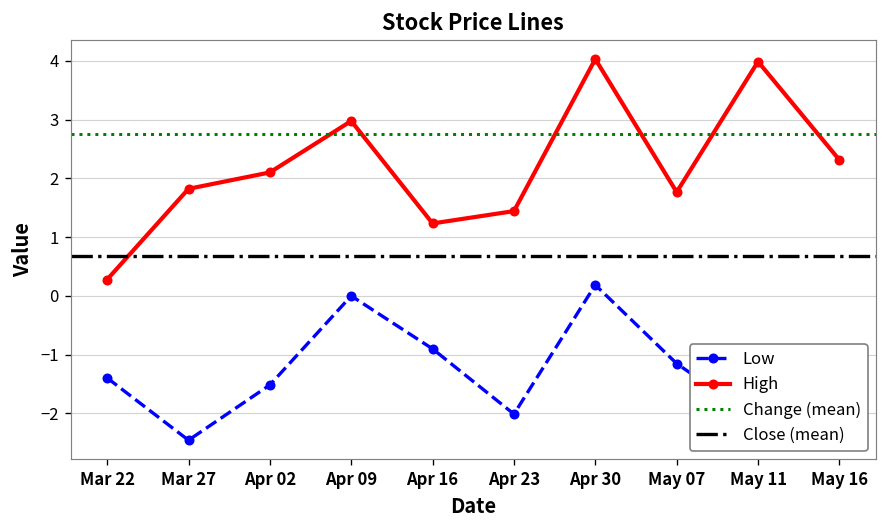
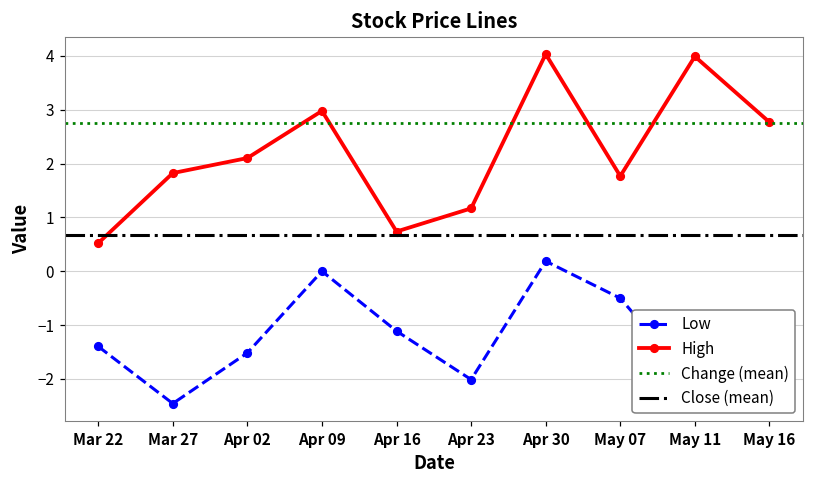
  {
    "Low": {
      "Mar 22": -1.4,
      "Mar 27": -2.5,
      "Apr 02": -1.5,
      "Apr 09": 0.0,
-     "Apr 16": -0.9,
+     "Apr 16": -1.1,
      "Apr 23": -2.0,
      "Apr 30": 0.2,
-     "May 07": -1.2
+     "May 07": -0.5
    },
    "High": {
-     "Mar 22": 0.3,
+     "Mar 22": 0.5,
      "Mar 27": 1.8,
      "Apr 02": 2.1,
      "Apr 09": 3.0,
-     "Apr 16": 1.2,
-     "Apr 23": 1.4,
+     "Apr 16": 0.7,
+     "Apr 23": 1.2,
      "Apr 30": 4.0,
      "May 07": 1.8,
      "May 11": 4.0,
-     "May 16": 2.3
+     "May 16": 2.8
    }
  }
